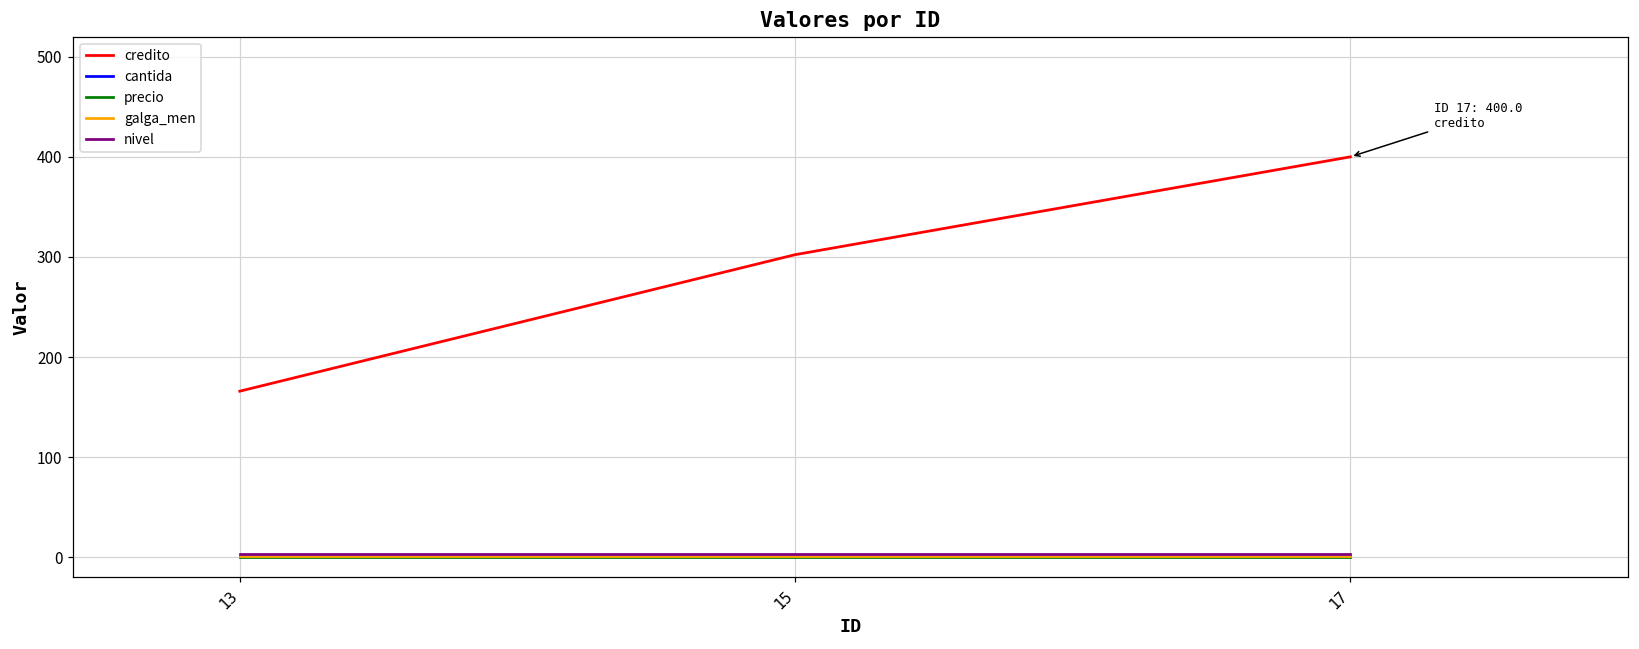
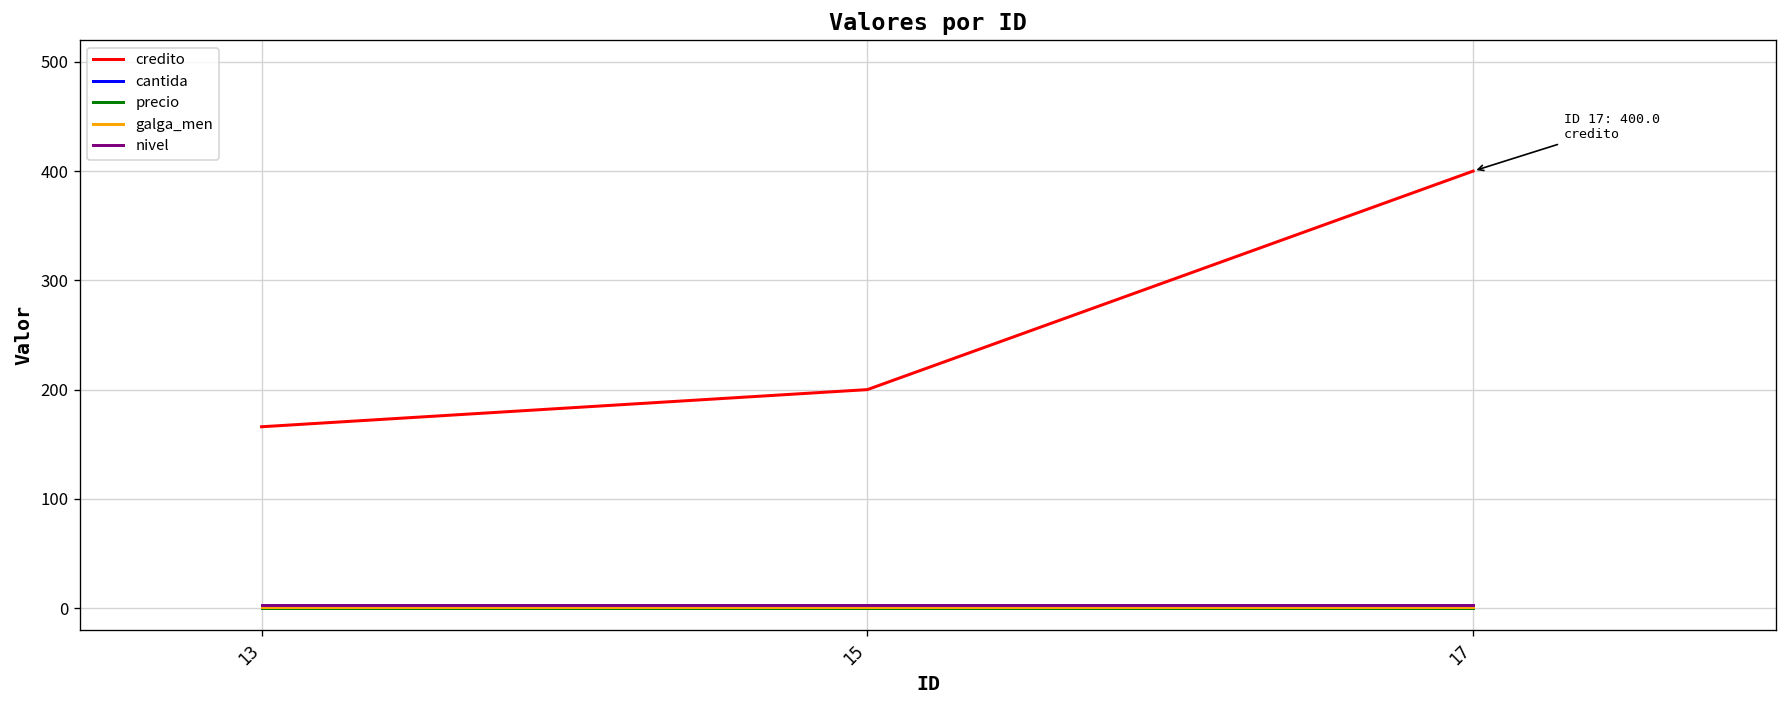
  {
    "credito": {
      "13": 170,
-     "15": 300
+     "15": 200
    }
  }
